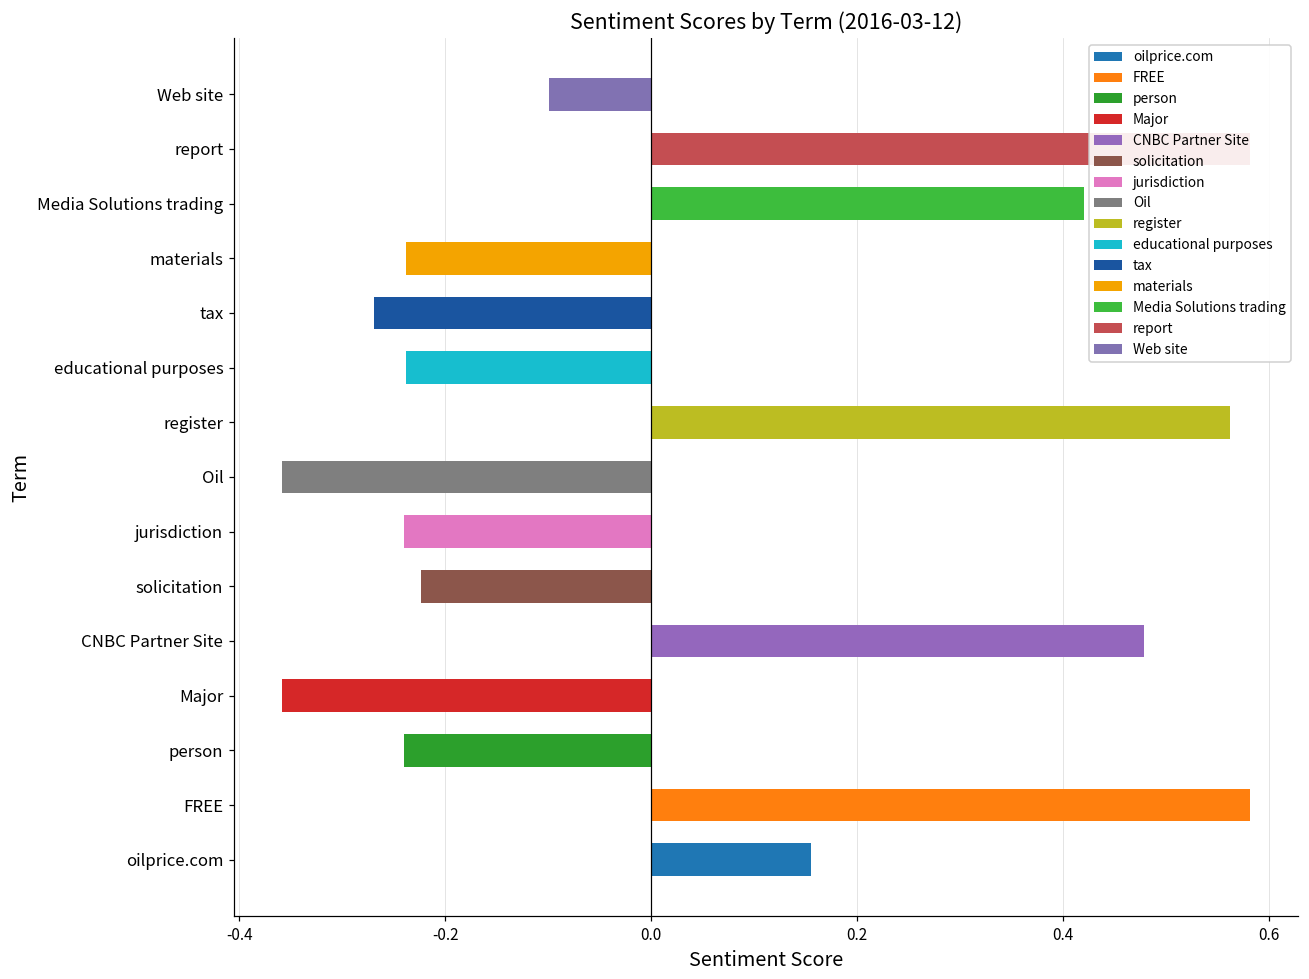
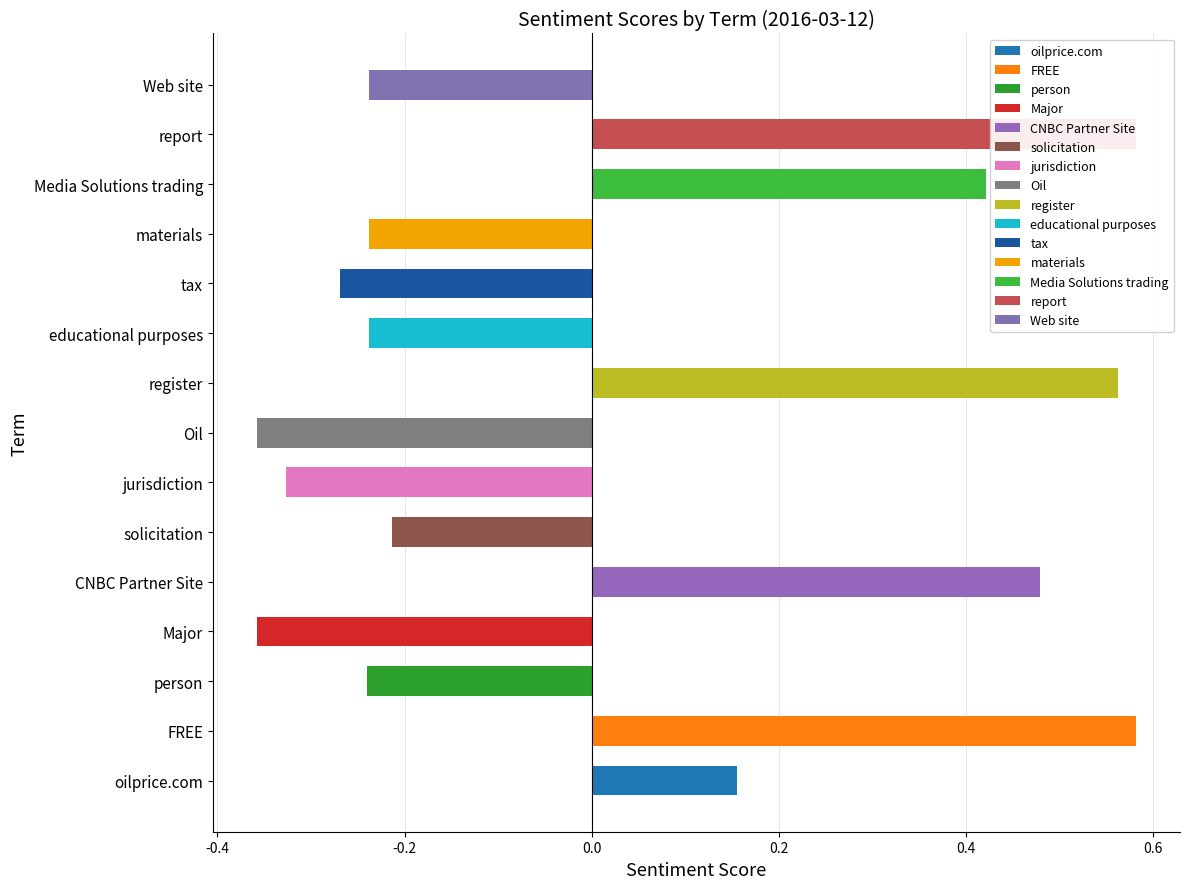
  {
-   "Web site": -0.10,
+   "Web site": -0.24,
    "Media Solutions trading": 0.42,
    "materials": -0.24,
    "tax": -0.27,
    "educational purposes": -0.24,
    "register": 0.56,
    "Oil": -0.36,
-   "jurisdiction": -0.24,
-   "solicitation": -0.22,
+   "jurisdiction": -0.33,
+   "solicitation": -0.21,
    "CNBC Partner Site": 0.48,
    "Major": -0.36,
    "person": -0.24,
    "FREE": 0.58,
    "oilprice.com": 0.16
  }
